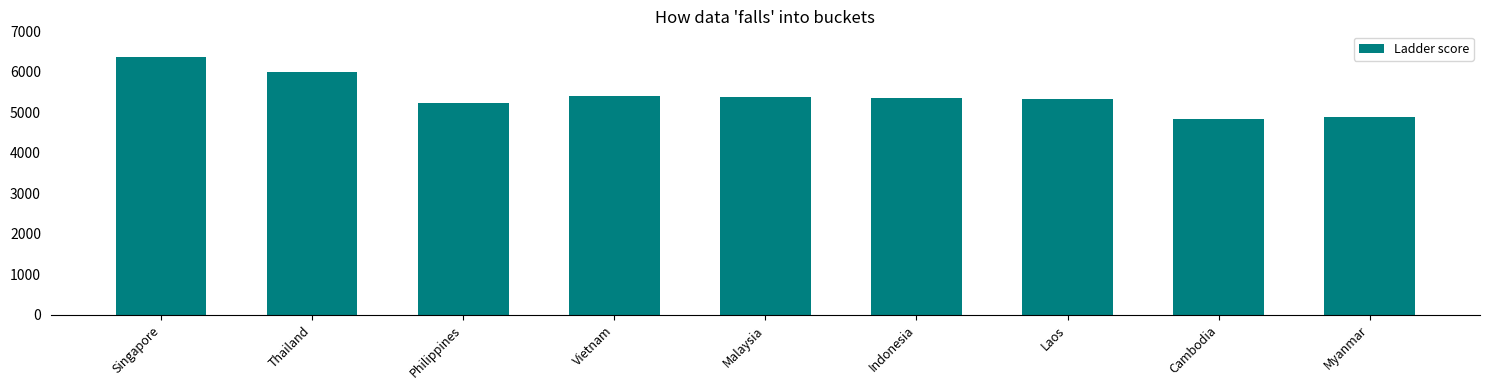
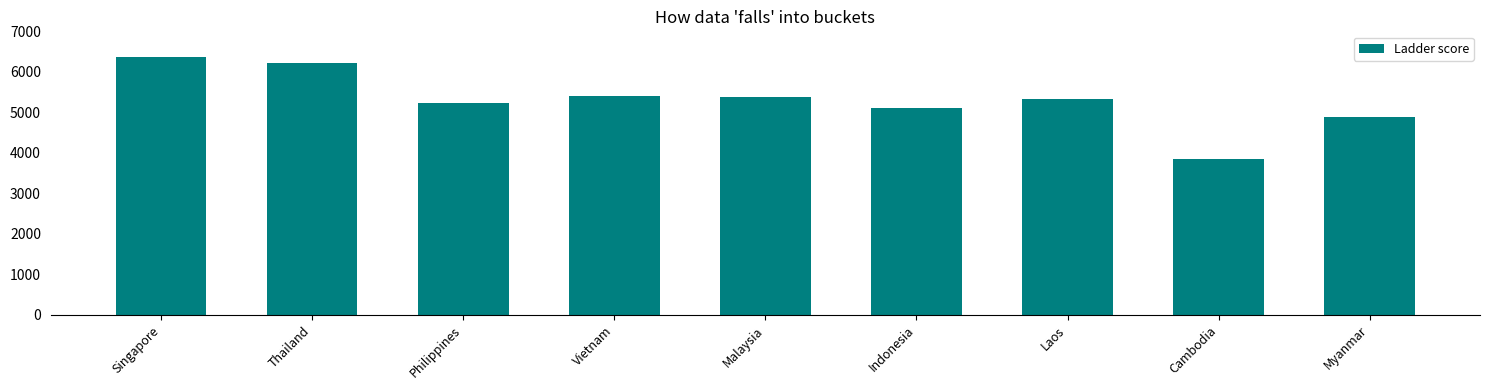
  {
    "Singapore": 6400,
-   "Thailand": 6000,
+   "Thailand": 6200,
    "Philippines": 5200,
    "Vietnam": 5400,
    "Malaysia": 5400,
-   "Indonesia": 5300,
+   "Indonesia": 5100,
    "Laos": 5300,
-   "Cambodia": 4800,
+   "Cambodia": 3800,
    "Myanmar": 4900
  }
